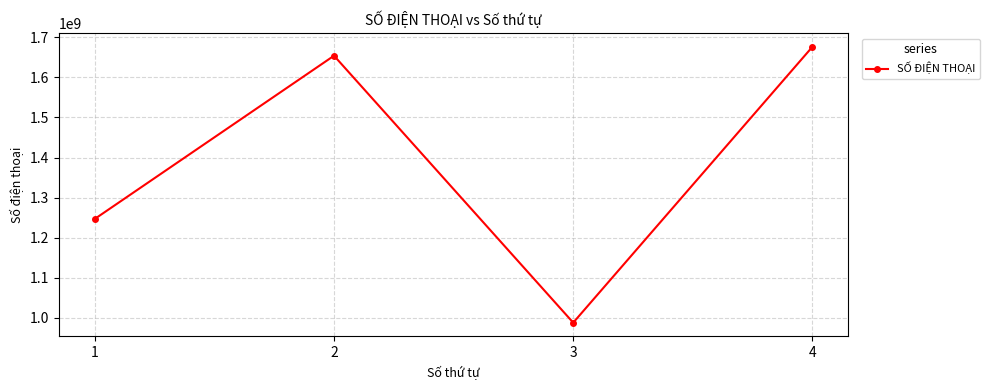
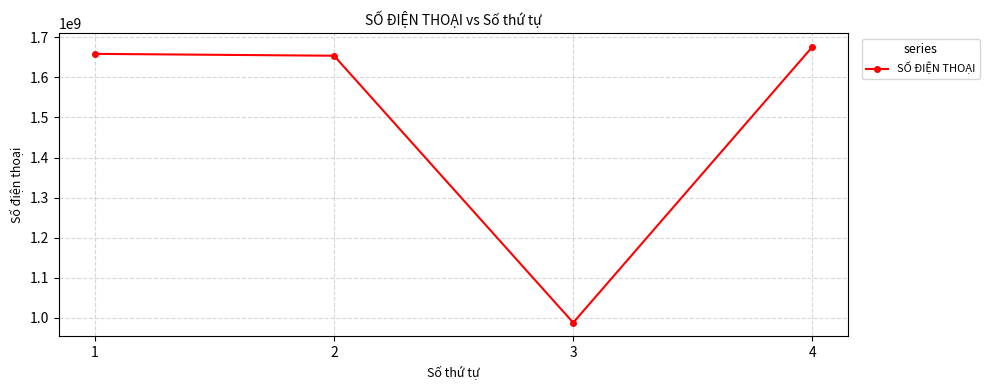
  {
-   "1": 1250000000,
+   "1": 1660000000,
    "2": 1650000000,
    "3": 990000000,
    "4": 1680000000
  }
